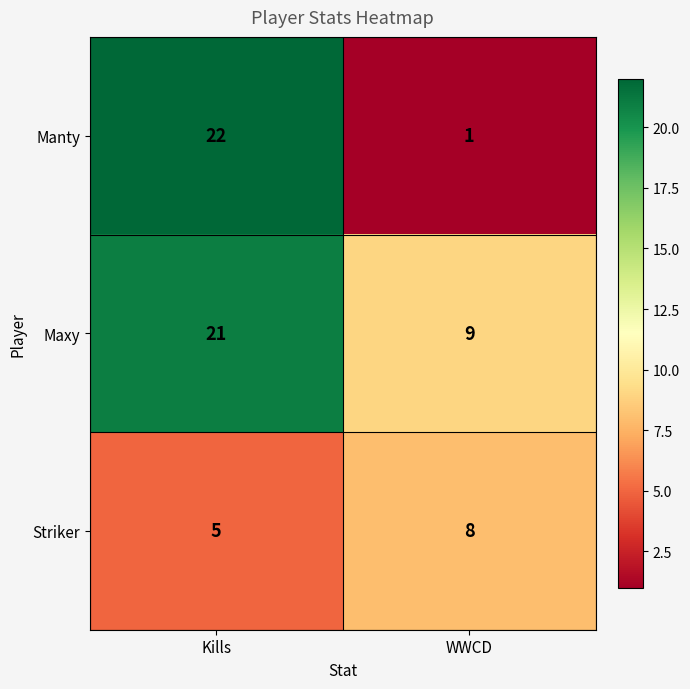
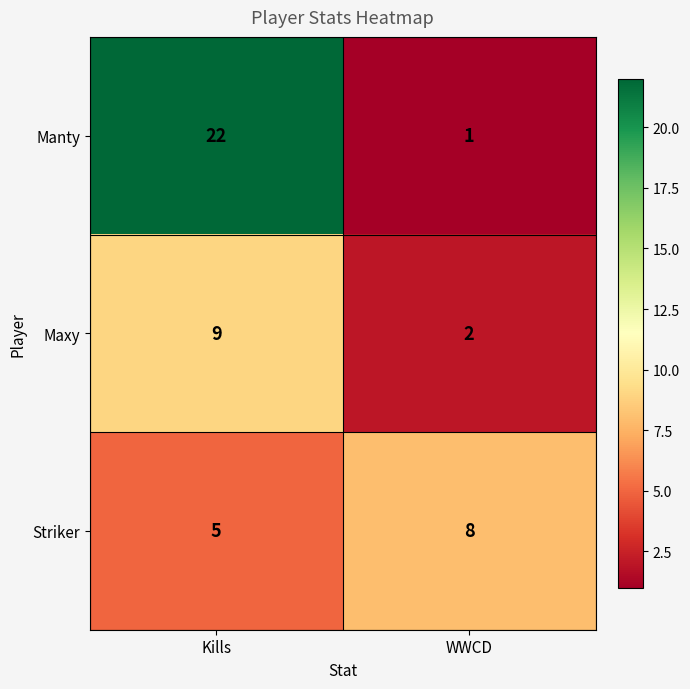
  {
    "Manty": {
      "Kills": 22,
      "WWCD": 1
    },
    "Maxy": {
-     "Kills": 21,
-     "WWCD": 9
+     "Kills": 9,
+     "WWCD": 2
    },
    "Striker": {
      "Kills": 5,
      "WWCD": 8
    }
  }
